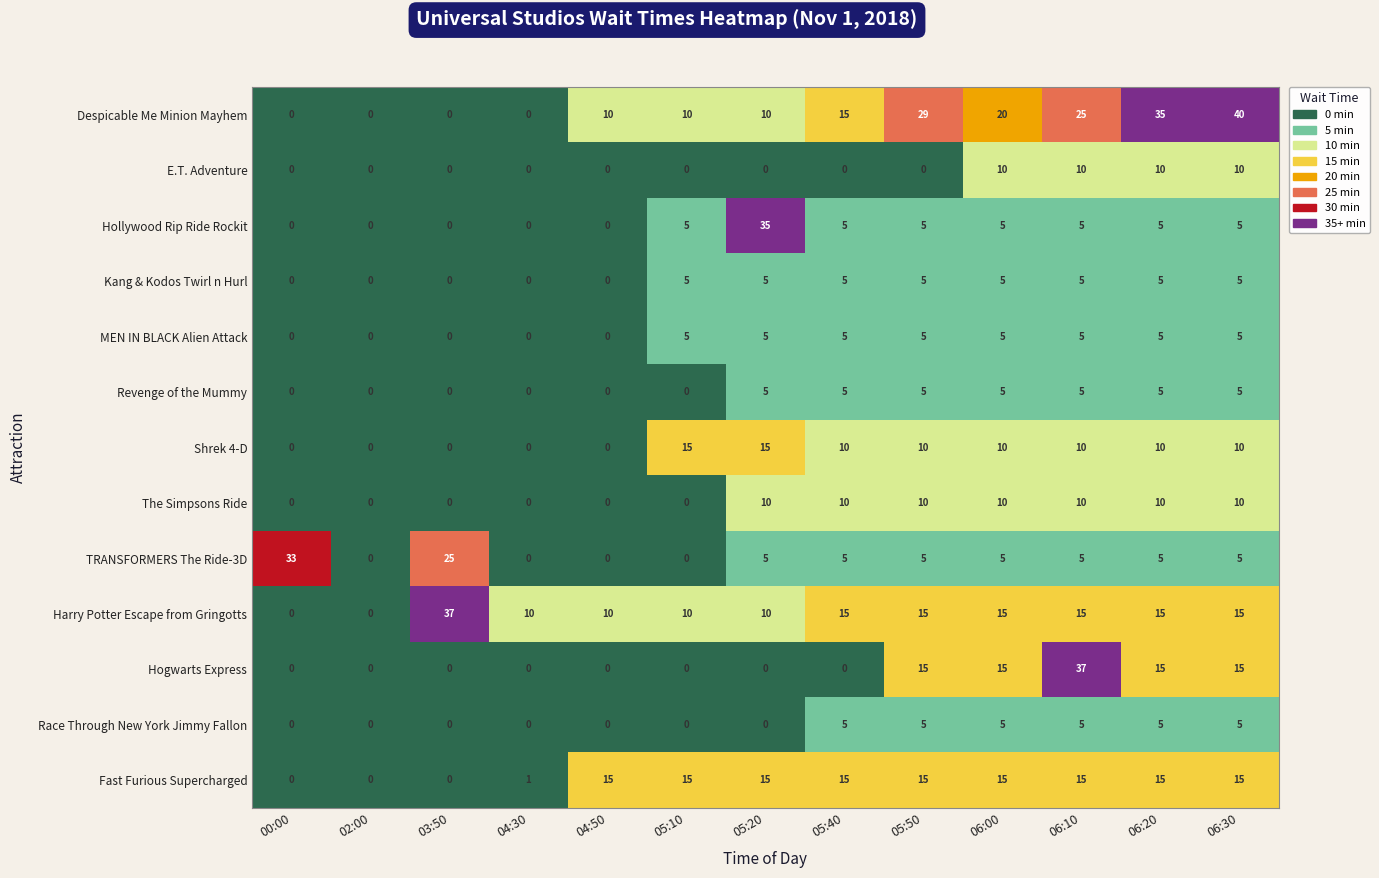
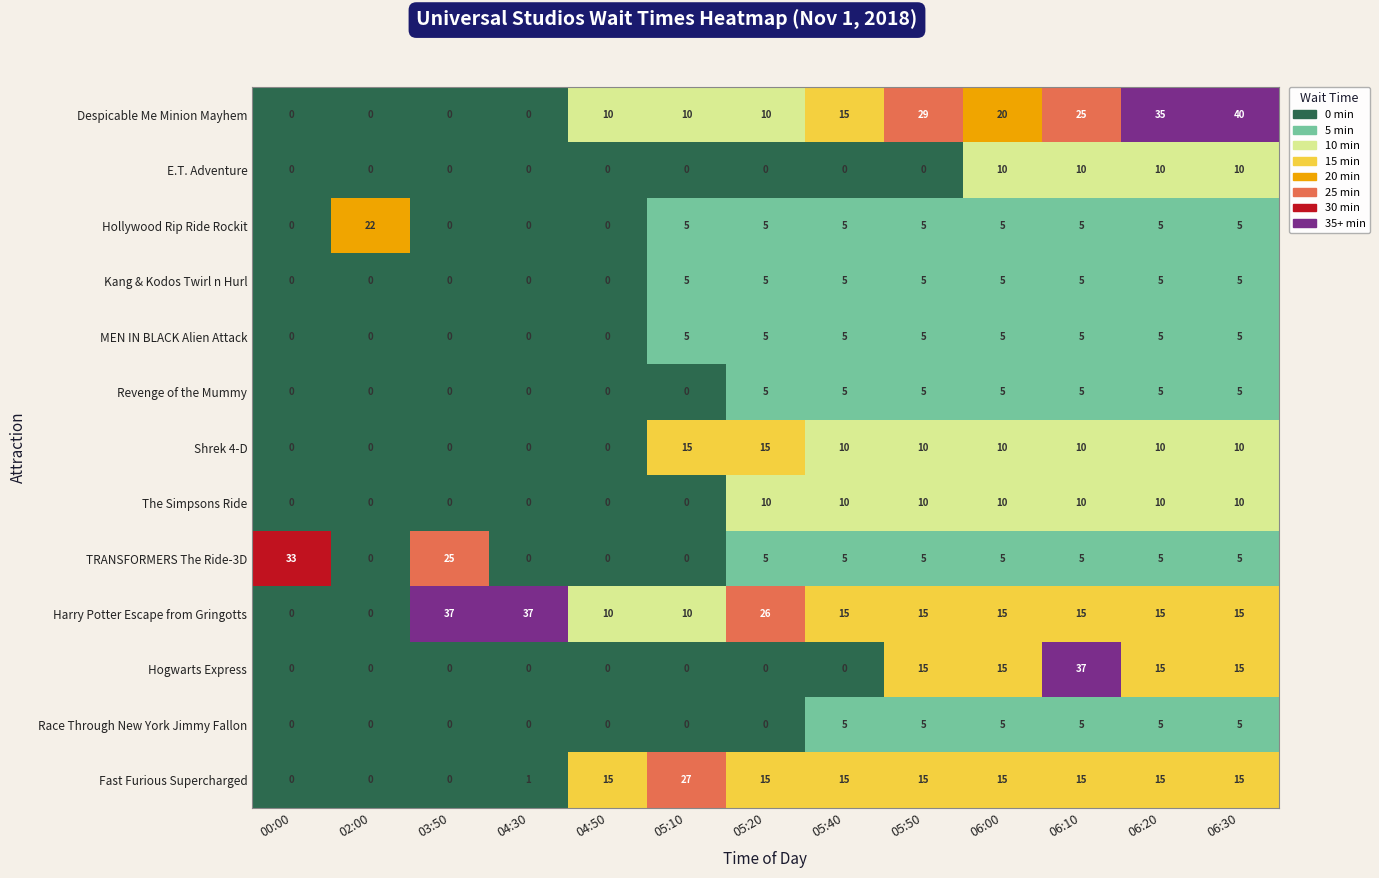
  {
    "Despicable Me Minion Mayhem": {
      "00:00": 0,
      "02:00": 0,
      "03:50": 0,
      "04:30": 0,
      "04:50": 10,
      "05:10": 10,
      "05:20": 10,
      "05:40": 15,
      "05:50": 29,
      "06:00": 20,
      "06:10": 25,
      "06:20": 35,
      "06:30": 40
    },
    "E.T. Adventure": {
      "00:00": 0,
      "02:00": 0,
      "03:50": 0,
      "04:30": 0,
      "04:50": 0,
      "05:10": 0,
      "05:20": 0,
      "05:40": 0,
      "05:50": 0,
      "06:00": 10,
      "06:10": 10,
      "06:20": 10,
      "06:30": 10
    },
    "Hollywood Rip Ride Rockit": {
      "00:00": 0,
-     "02:00": 0,
+     "02:00": 22,
      "03:50": 0,
      "04:30": 0,
      "04:50": 0,
      "05:10": 5,
-     "05:20": 35,
+     "05:20": 5,
      "05:40": 5,
      "05:50": 5,
      "06:00": 5,
      "06:10": 5,
      "06:20": 5,
      "06:30": 5
    },
    "Kang & Kodos Twirl n Hurl": {
      "00:00": 0,
      "02:00": 0,
      "03:50": 0,
      "04:30": 0,
      "04:50": 0,
      "05:10": 5,
      "05:20": 5,
      "05:40": 5,
      "05:50": 5,
      "06:00": 5,
      "06:10": 5,
      "06:20": 5,
      "06:30": 5
    },
    "MEN IN BLACK Alien Attack": {
      "00:00": 0,
      "02:00": 0,
      "03:50": 0,
      "04:30": 0,
      "04:50": 0,
      "05:10": 5,
      "05:20": 5,
      "05:40": 5,
      "05:50": 5,
      "06:00": 5,
      "06:10": 5,
      "06:20": 5,
      "06:30": 5
    },
    "Revenge of the Mummy": {
      "00:00": 0,
      "02:00": 0,
      "03:50": 0,
      "04:30": 0,
      "04:50": 0,
      "05:10": 0,
      "05:20": 5,
      "05:40": 5,
      "05:50": 5,
      "06:00": 5,
      "06:10": 5,
      "06:20": 5,
      "06:30": 5
    },
    "Shrek 4-D": {
      "00:00": 0,
      "02:00": 0,
      "03:50": 0,
      "04:30": 0,
      "04:50": 0,
      "05:10": 15,
      "05:20": 15,
      "05:40": 10,
      "05:50": 10,
      "06:00": 10,
      "06:10": 10,
      "06:20": 10,
      "06:30": 10
    },
    "The Simpsons Ride": {
      "00:00": 0,
      "02:00": 0,
      "03:50": 0,
      "04:30": 0,
      "04:50": 0,
      "05:10": 0,
      "05:20": 10,
      "05:40": 10,
      "05:50": 10,
      "06:00": 10,
      "06:10": 10,
      "06:20": 10,
      "06:30": 10
    },
    "TRANSFORMERS The Ride-3D": {
      "00:00": 33,
      "02:00": 0,
      "03:50": 25,
      "04:30": 0,
      "04:50": 0,
      "05:10": 0,
      "05:20": 5,
      "05:40": 5,
      "05:50": 5,
      "06:00": 5,
      "06:10": 5,
      "06:20": 5,
      "06:30": 5
    },
    "Harry Potter Escape from Gringotts": {
      "00:00": 0,
      "02:00": 0,
      "03:50": 37,
-     "04:30": 10,
+     "04:30": 37,
      "04:50": 10,
      "05:10": 10,
-     "05:20": 10,
+     "05:20": 26,
      "05:40": 15,
      "05:50": 15,
      "06:00": 15,
      "06:10": 15,
      "06:20": 15,
      "06:30": 15
    },
    "Hogwarts Express": {
      "00:00": 0,
      "02:00": 0,
      "03:50": 0,
      "04:30": 0,
      "04:50": 0,
      "05:10": 0,
      "05:20": 0,
      "05:40": 0,
      "05:50": 15,
      "06:00": 15,
      "06:10": 37,
      "06:20": 15,
      "06:30": 15
    },
    "Race Through New York Jimmy Fallon": {
      "00:00": 0,
      "02:00": 0,
      "03:50": 0,
      "04:30": 0,
      "04:50": 0,
      "05:10": 0,
      "05:20": 0,
      "05:40": 5,
      "05:50": 5,
      "06:00": 5,
      "06:10": 5,
      "06:20": 5,
      "06:30": 5
    },
    "Fast Furious Supercharged": {
      "00:00": 0,
      "02:00": 0,
      "03:50": 0,
      "04:30": 1,
      "04:50": 15,
-     "05:10": 15,
+     "05:10": 27,
      "05:20": 15,
      "05:40": 15,
      "05:50": 15,
      "06:00": 15,
      "06:10": 15,
      "06:20": 15,
      "06:30": 15
    }
  }
